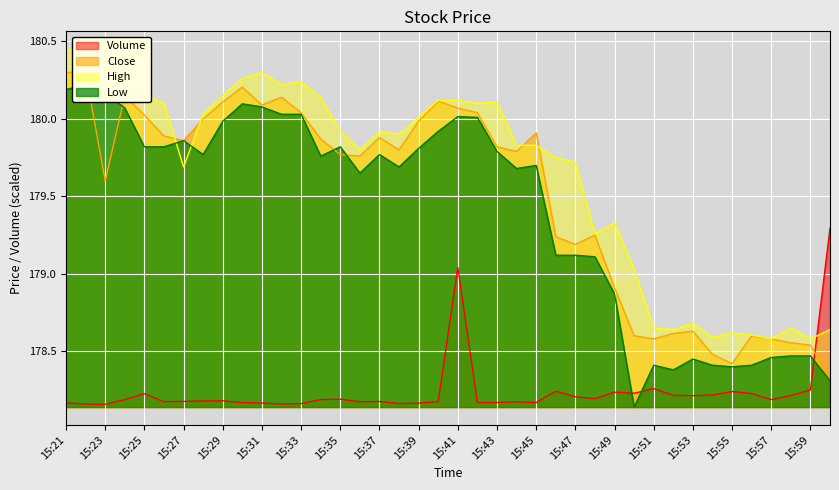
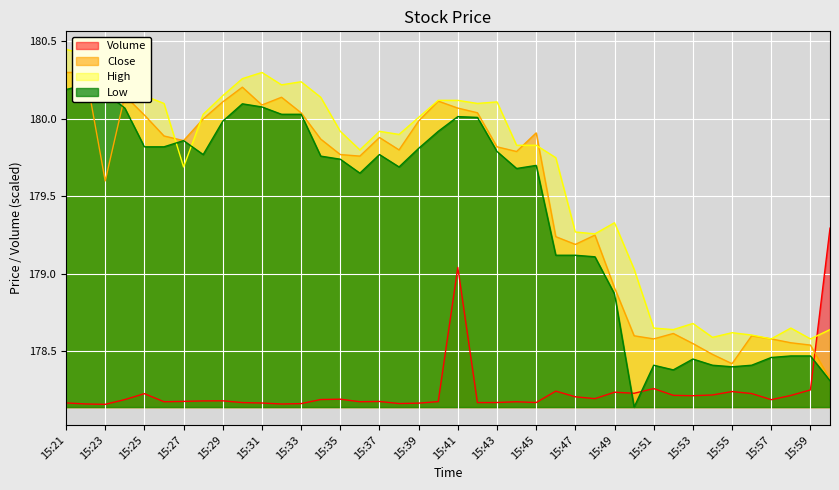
  {
    "Volume": {
      "15:21": 178.17,
      "15:23": 178.16,
      "15:25": 178.23,
      "15:27": 178.18,
      "15:29": 178.18,
      "15:31": 178.17,
      "15:33": 178.16,
      "15:35": 178.19,
      "15:37": 178.18,
      "15:39": 178.17,
      "15:41": 179.04,
      "15:43": 178.17,
      "15:45": 178.17,
      "15:47": 178.21,
      "15:49": 178.24,
      "15:51": 178.26,
      "15:53": 178.21,
      "15:55": 178.24,
      "15:57": 178.19,
      "15:59": 178.25
    },
    "Close": {
      "15:21": 180.30,
      "15:23": 179.60,
      "15:25": 180.03,
      "15:29": 180.11,
      "15:35": 179.77,
      "15:37": 179.88,
      "15:39": 179.99,
      "15:41": 180.07,
      "15:43": 179.82,
      "15:45": 179.91,
      "15:47": 179.19,
      "15:49": 178.91,
      "15:51": 178.58,
-     "15:53": 178.63,
+     "15:53": 178.55,
      "15:55": 178.42,
      "15:59": 178.54
    },
    "High": {
      "15:21": 180.45,
      "15:27": 179.69,
      "15:29": 180.15,
      "15:31": 180.30,
      "15:33": 180.24,
      "15:35": 179.92,
      "15:37": 179.92,
      "15:39": 180.01,
      "15:41": 180.12,
      "15:43": 180.11,
      "15:45": 179.83,
-     "15:47": 179.72,
+     "15:47": 179.27,
      "15:49": 179.33,
      "15:51": 178.65,
      "15:53": 178.68,
      "15:55": 178.62,
      "15:59": 178.58
    },
    "Low": {
      "15:21": 180.19,
      "15:25": 179.82,
      "15:29": 179.99,
-     "15:35": 179.82,
+     "15:35": 179.74,
      "15:37": 179.77,
      "15:39": 179.81,
      "15:41": 180.02,
      "15:43": 179.79,
      "15:45": 179.70,
      "15:47": 179.12,
      "15:49": 178.87,
      "15:51": 178.41,
      "15:53": 178.45,
      "15:55": 178.40,
      "15:57": 178.46,
      "15:59": 178.47
    }
  }
